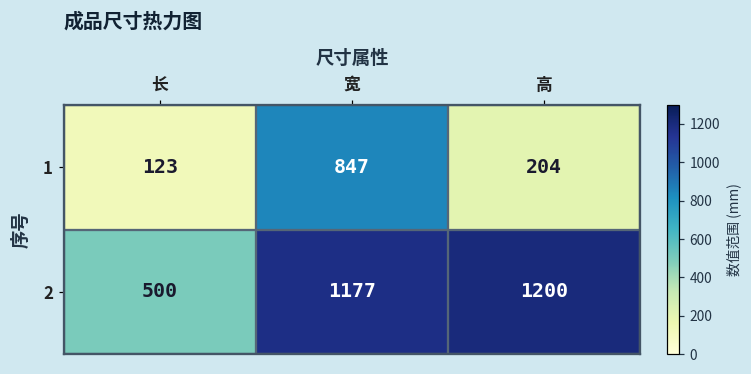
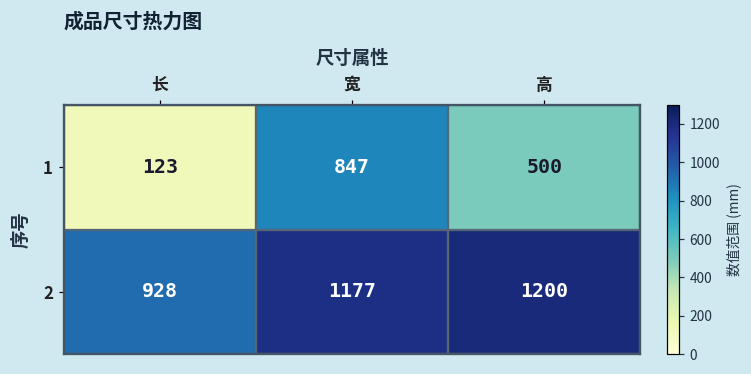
  {
    "1": {
      "长": 123,
      "宽": 847,
-     "高": 204
+     "高": 500
    },
    "2": {
-     "长": 500,
+     "长": 928,
      "宽": 1177,
      "高": 1200
    }
  }
